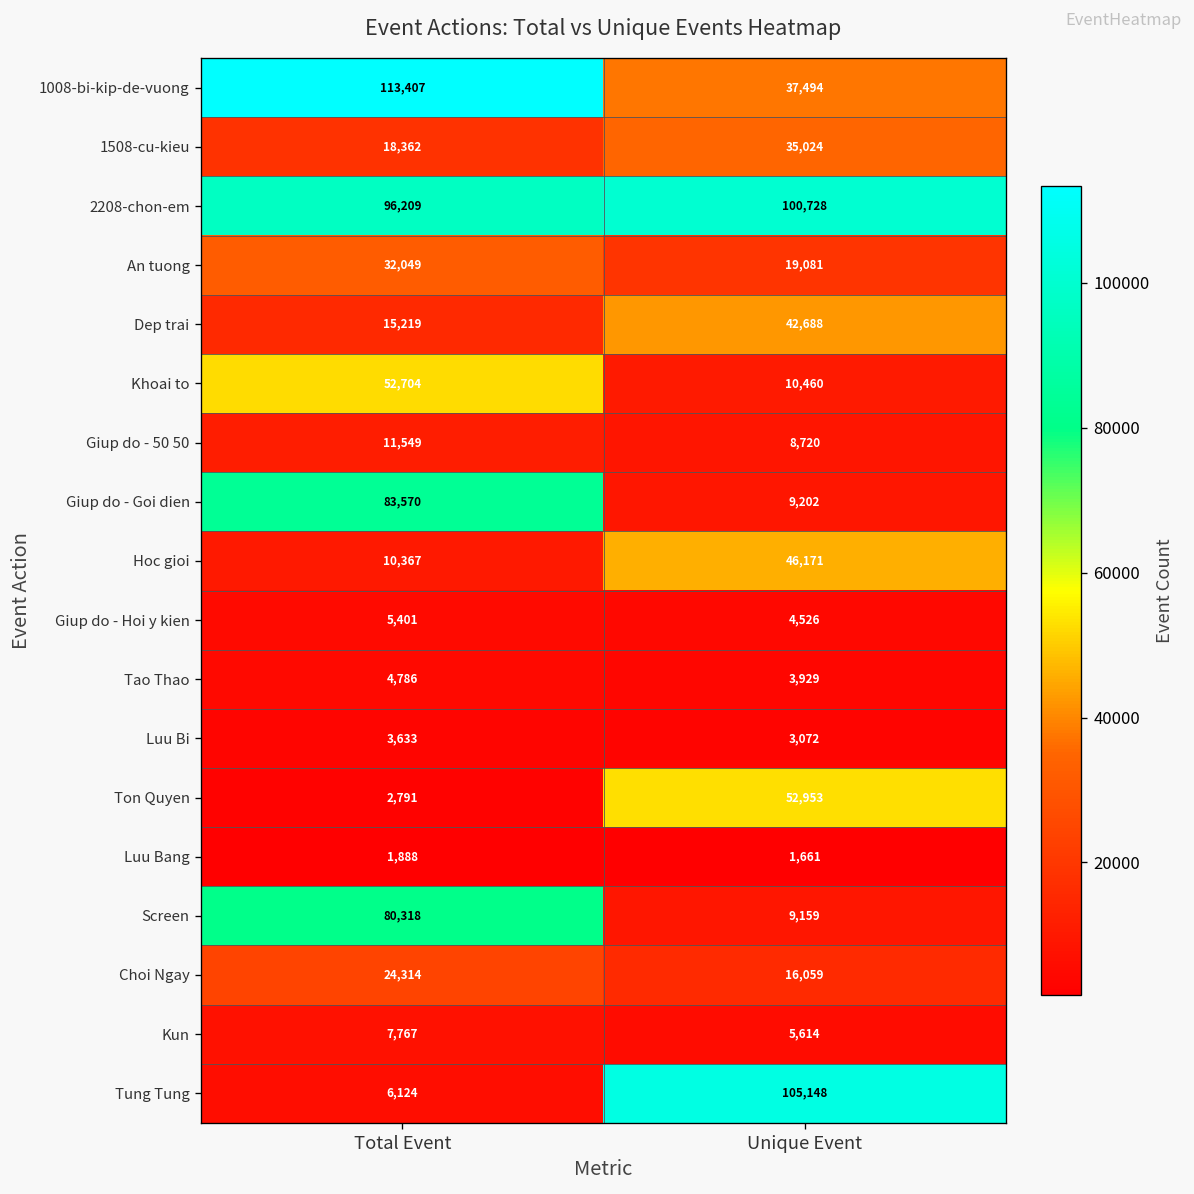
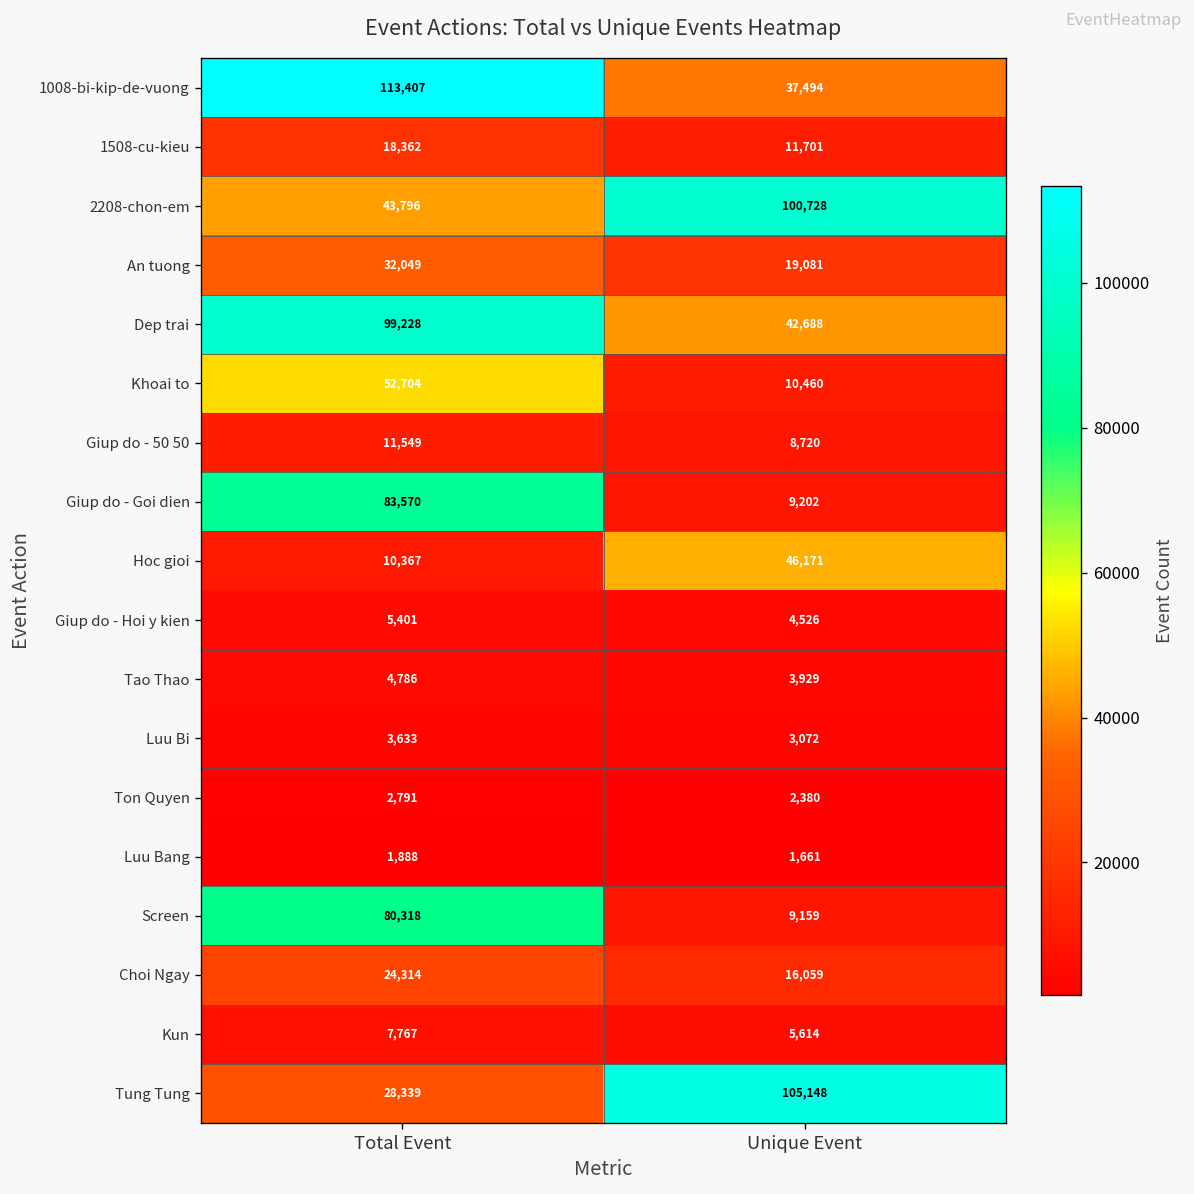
  {
    "1008-bi-kip-de-vuong": {
      "Total Event": "113,407",
      "Unique Event": "37,494"
    },
    "1508-cu-kieu": {
      "Total Event": "18,362",
-     "Unique Event": "35,024"
+     "Unique Event": "11,701"
    },
    "2208-chon-em": {
-     "Total Event": "96,209",
+     "Total Event": "43,796",
      "Unique Event": "100,728"
    },
    "An tuong": {
      "Total Event": "32,049",
      "Unique Event": "19,081"
    },
    "Dep trai": {
-     "Total Event": "15,219",
+     "Total Event": "99,228",
      "Unique Event": "42,688"
    },
    "Khoai to": {
      "Total Event": "52,704",
      "Unique Event": "10,460"
    },
    "Giup do - 50 50": {
      "Total Event": "11,549",
      "Unique Event": "8,720"
    },
    "Giup do - Goi dien": {
      "Total Event": "83,570",
      "Unique Event": "9,202"
    },
    "Hoc gioi": {
      "Total Event": "10,367",
      "Unique Event": "46,171"
    },
    "Giup do - Hoi y kien": {
      "Total Event": "5,401",
      "Unique Event": "4,526"
    },
    "Tao Thao": {
      "Total Event": "4,786",
      "Unique Event": "3,929"
    },
    "Luu Bi": {
      "Total Event": "3,633",
      "Unique Event": "3,072"
    },
    "Ton Quyen": {
      "Total Event": "2,791",
-     "Unique Event": "52,953"
+     "Unique Event": "2,380"
    },
    "Luu Bang": {
      "Total Event": "1,888",
      "Unique Event": "1,661"
    },
    "Screen": {
      "Total Event": "80,318",
      "Unique Event": "9,159"
    },
    "Choi Ngay": {
      "Total Event": "24,314",
      "Unique Event": "16,059"
    },
    "Kun": {
      "Total Event": "7,767",
      "Unique Event": "5,614"
    },
    "Tung Tung": {
-     "Total Event": "6,124",
+     "Total Event": "28,339",
      "Unique Event": "105,148"
    }
  }
